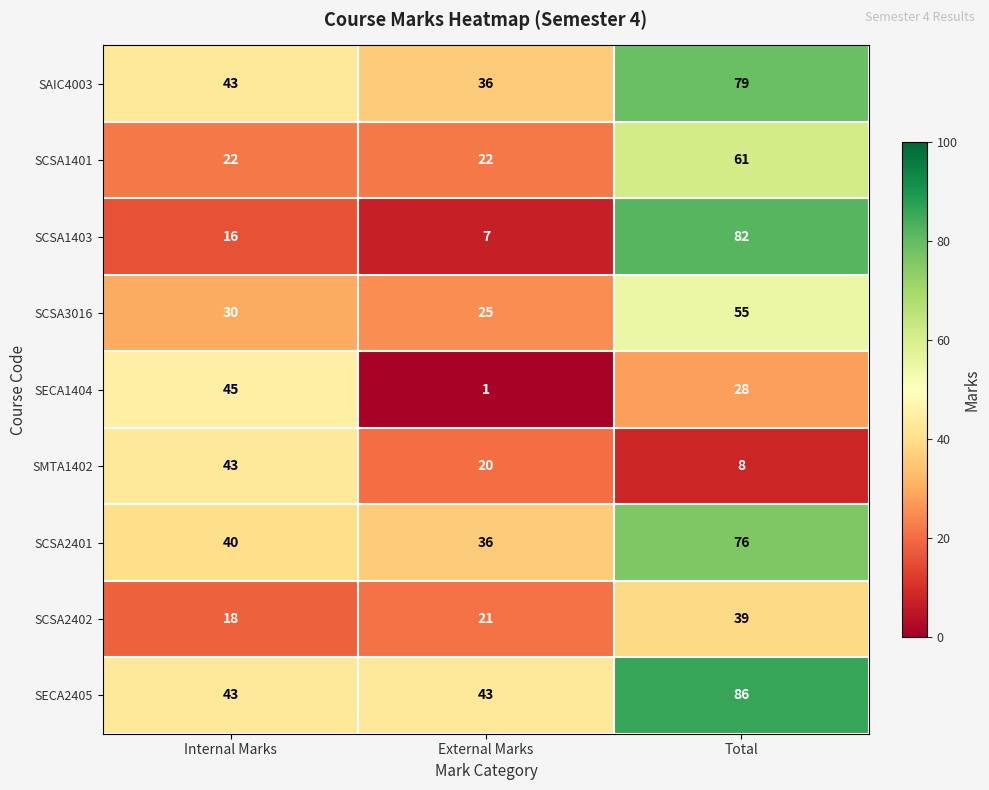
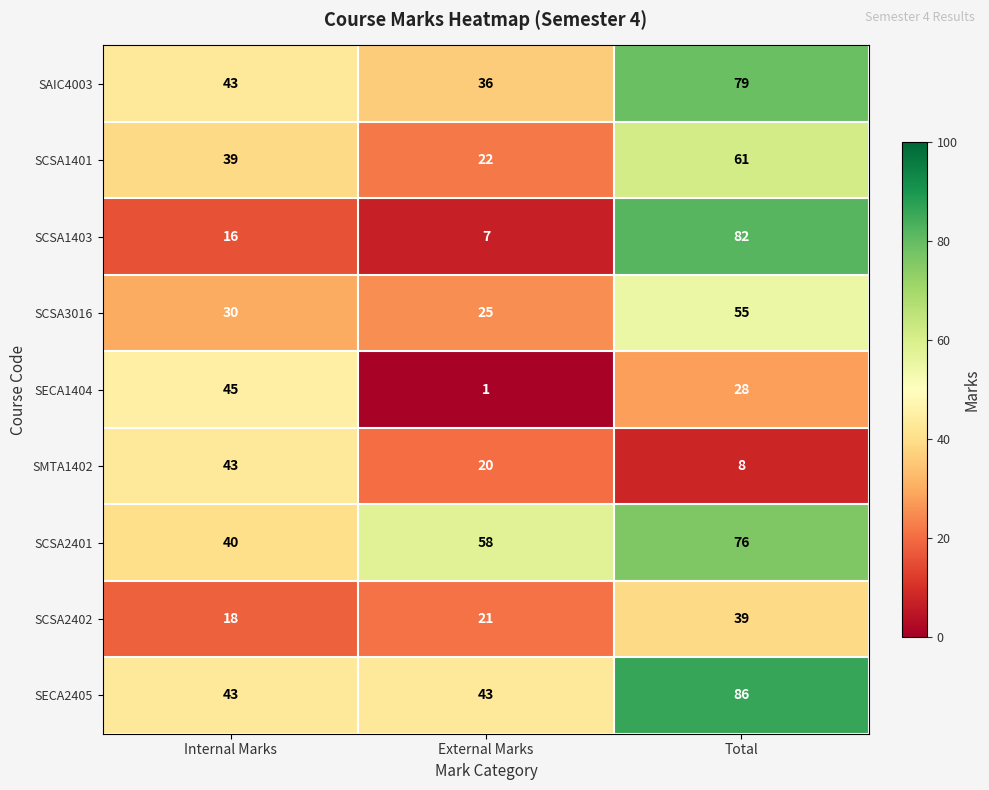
  {
    "SAIC4003": {
      "Internal Marks": 43,
      "External Marks": 36,
      "Total": 79
    },
    "SCSA1401": {
-     "Internal Marks": 22,
+     "Internal Marks": 39,
      "External Marks": 22,
      "Total": 61
    },
    "SCSA1403": {
      "Internal Marks": 16,
      "External Marks": 7,
      "Total": 82
    },
    "SCSA3016": {
      "Internal Marks": 30,
      "External Marks": 25,
      "Total": 55
    },
    "SECA1404": {
      "Internal Marks": 45,
      "External Marks": 1,
      "Total": 28
    },
    "SMTA1402": {
      "Internal Marks": 43,
      "External Marks": 20,
      "Total": 8
    },
    "SCSA2401": {
      "Internal Marks": 40,
-     "External Marks": 36,
+     "External Marks": 58,
      "Total": 76
    },
    "SCSA2402": {
      "Internal Marks": 18,
      "External Marks": 21,
      "Total": 39
    },
    "SECA2405": {
      "Internal Marks": 43,
      "External Marks": 43,
      "Total": 86
    }
  }
